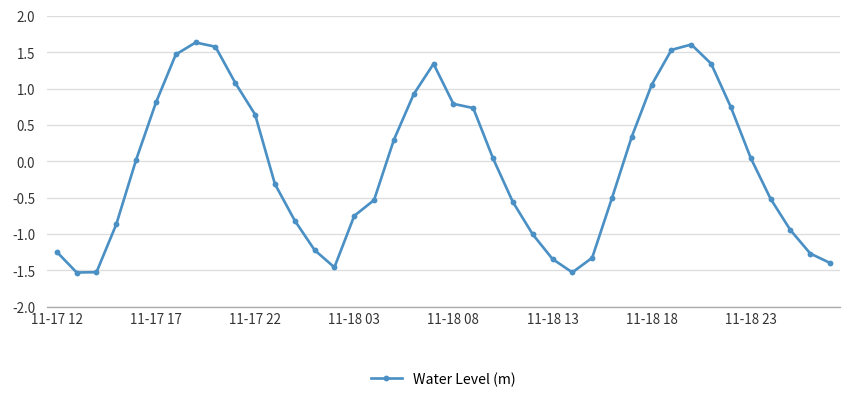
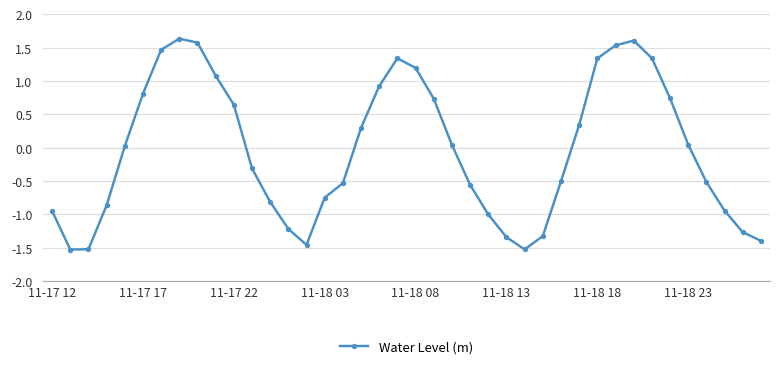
  {
-   "11-17 12": -1.2,
+   "11-17 12": -1.0,
    "11-17 17": 0.8,
    "11-17 22": 0.6,
    "11-18 03": -0.8,
-   "11-18 08": 0.8,
+   "11-18 08": 1.2,
    "11-18 13": -1.3,
-   "11-18 18": 1.1,
+   "11-18 18": 1.3,
    "11-18 23": 0.0
  }
